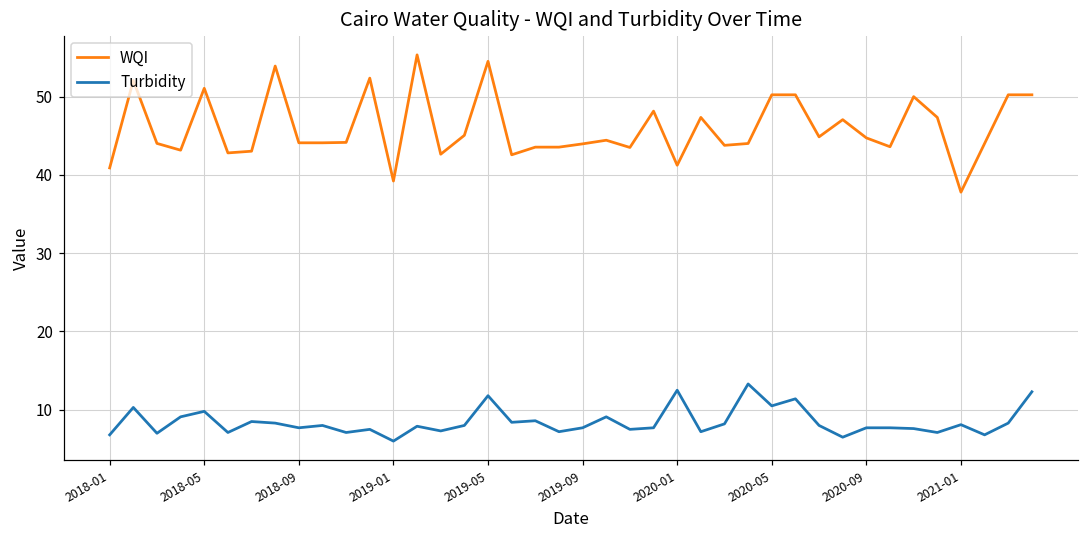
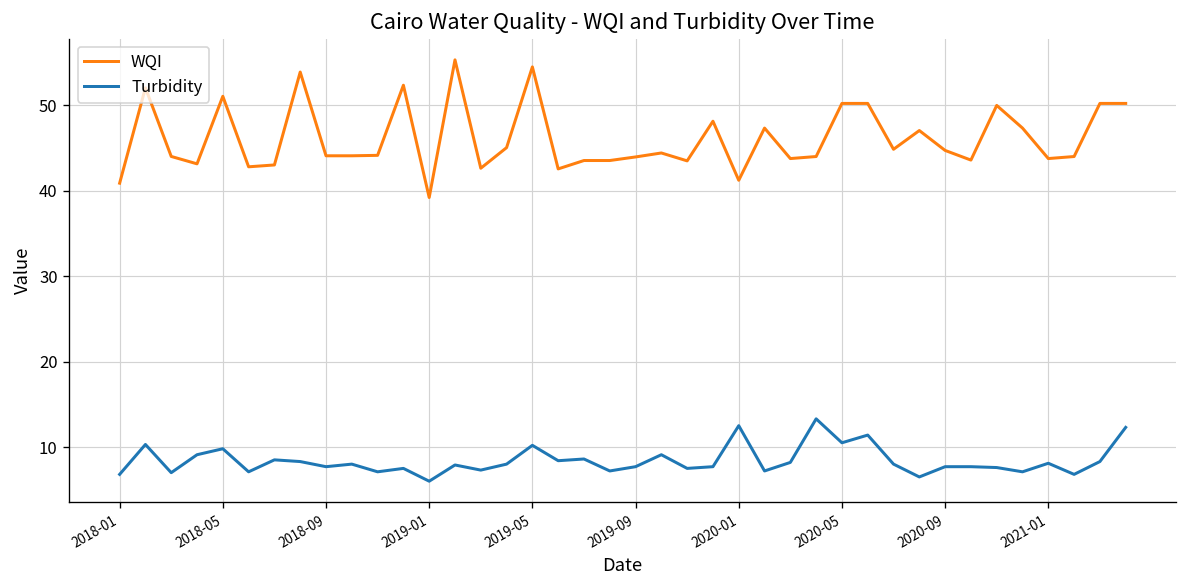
  {
    "WQI": {
      "2018-01": 41,
      "2018-05": 51,
      "2018-09": 44,
      "2019-01": 39,
      "2019-05": 55,
      "2019-09": 44,
      "2020-01": 41,
      "2020-05": 50,
      "2020-09": 45,
-     "2021-01": 38
+     "2021-01": 44
    },
    "Turbidity": {
      "2018-01": 7,
      "2018-05": 10,
      "2018-09": 8,
      "2019-01": 6,
-     "2019-05": 12,
+     "2019-05": 10,
      "2019-09": 8,
      "2020-01": 13,
      "2020-05": 11,
      "2020-09": 8,
      "2021-01": 8
    }
  }
